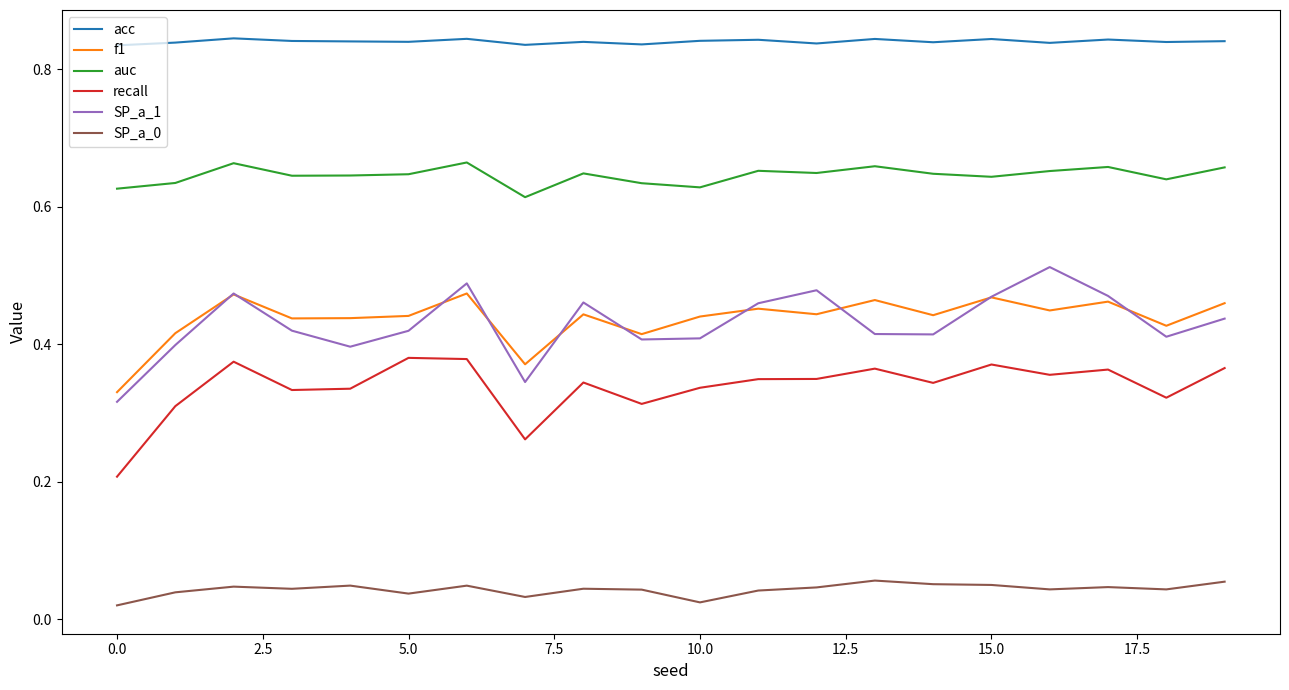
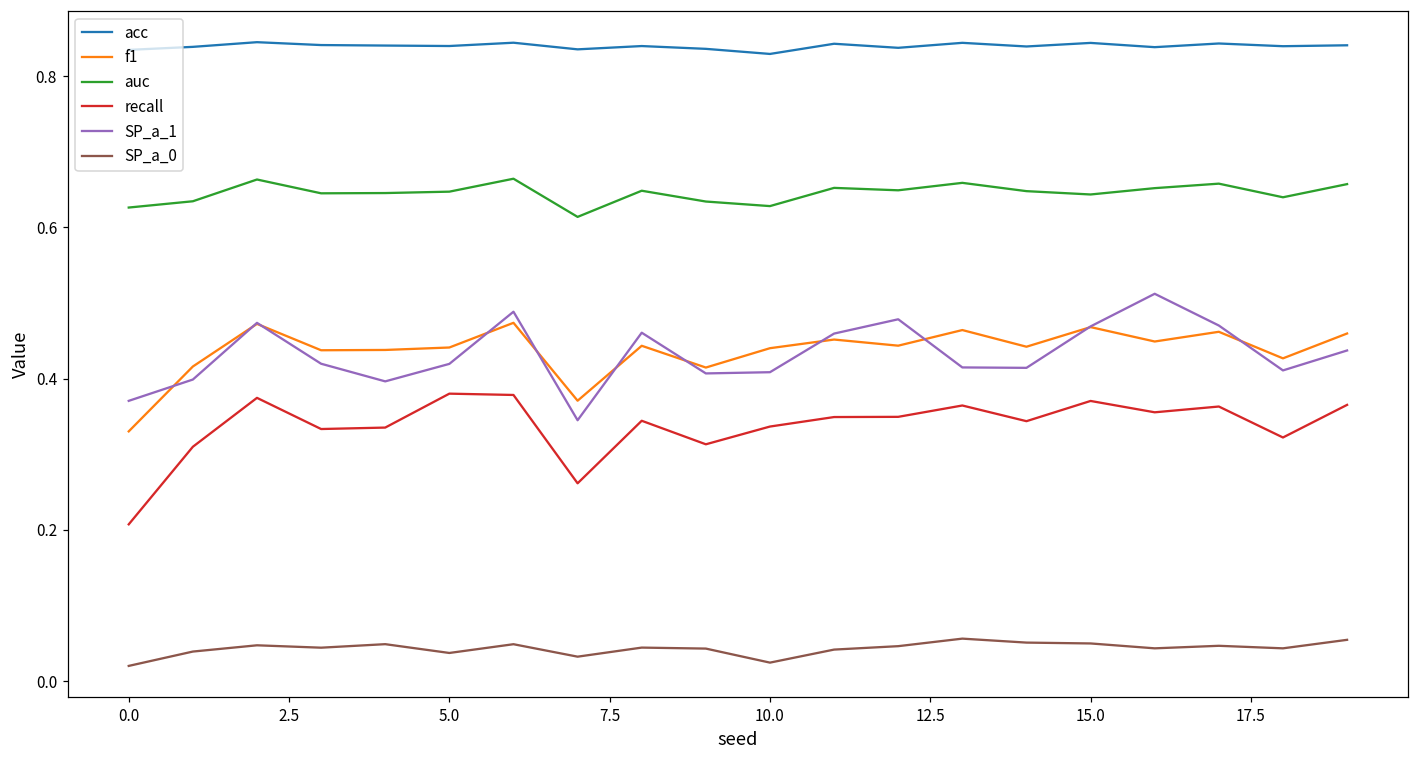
  {
    "acc": {
      "5.0": 0.84,
-     "10.0": 0.84,
+     "10.0": 0.83,
      "15.0": 0.84
    },
    "f1": {
      "0.0": 0.33,
      "5.0": 0.44,
      "10.0": 0.44
    },
    "auc": {
      "0.0": 0.63,
      "5.0": 0.65,
      "10.0": 0.63,
      "15.0": 0.64
    },
    "recall": {
      "0.0": 0.21,
      "5.0": 0.38,
      "10.0": 0.34,
      "15.0": 0.37
    },
    "SP_a_1": {
-     "0.0": 0.32,
+     "0.0": 0.37,
      "5.0": 0.42,
      "10.0": 0.41
    },
    "SP_a_0": {
      "0.0": 0.02,
      "5.0": 0.04,
      "10.0": 0.02,
      "15.0": 0.05
    }
  }
